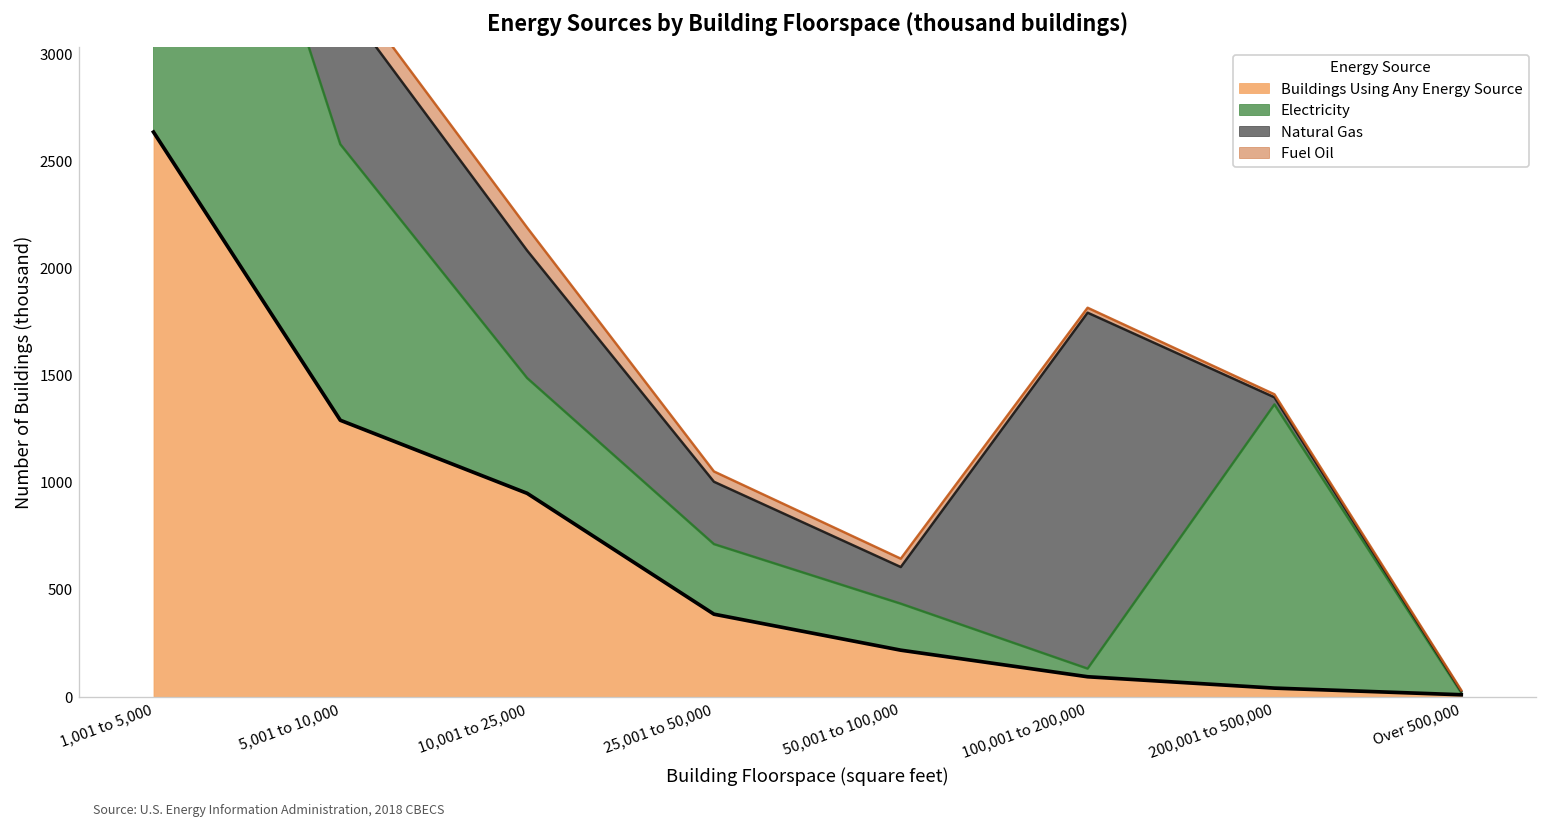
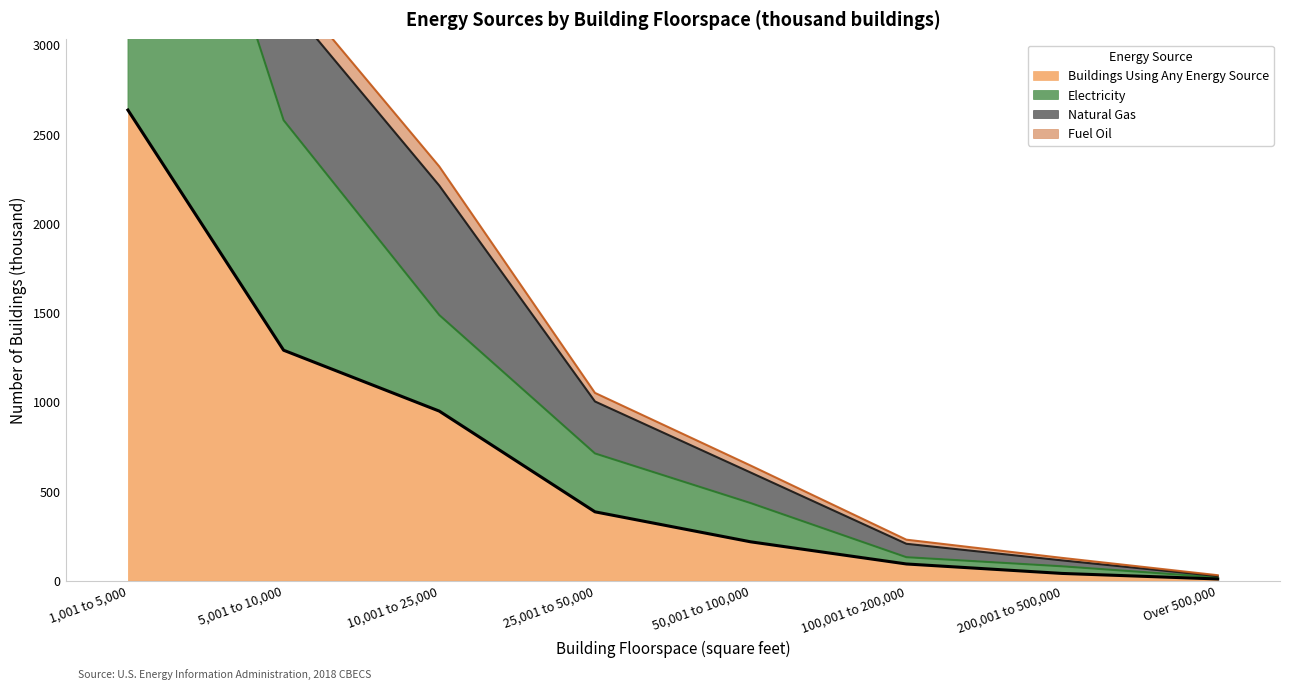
  {
    "Electricity": {
      "5,001 to 10,000": 1290,
      "10,001 to 25,000": 540,
      "25,001 to 50,000": 330,
      "50,001 to 100,000": 220,
      "100,001 to 200,000": 40,
-     "200,001 to 500,000": 1320
+     "200,001 to 500,000": 40
    },
    "Natural Gas": {
-     "10,001 to 25,000": 600,
+     "10,001 to 25,000": 730,
      "25,001 to 50,000": 290,
      "50,001 to 100,000": 170,
-     "100,001 to 200,000": 1660
+     "100,001 to 200,000": 80
    }
  }
